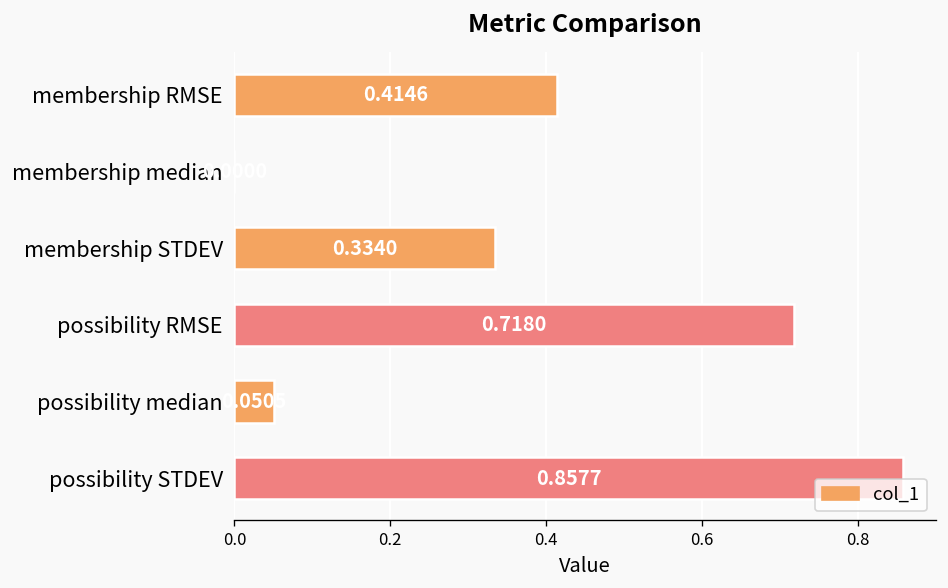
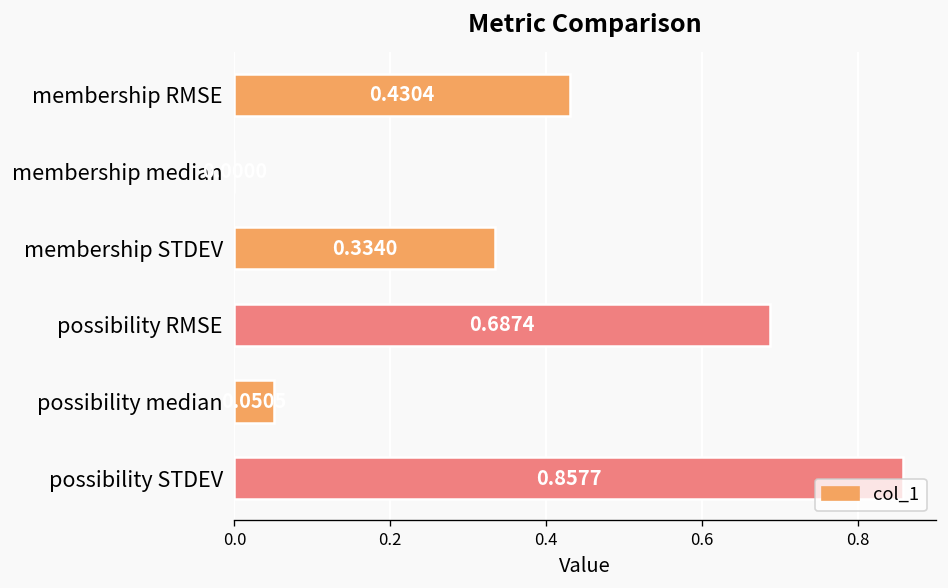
  {
-   "membership RMSE": 0.4146,
+   "membership RMSE": 0.4304,
    "membership STDEV": 0.3340,
-   "possibility RMSE": 0.7180
+   "possibility RMSE": 0.6874
  }
